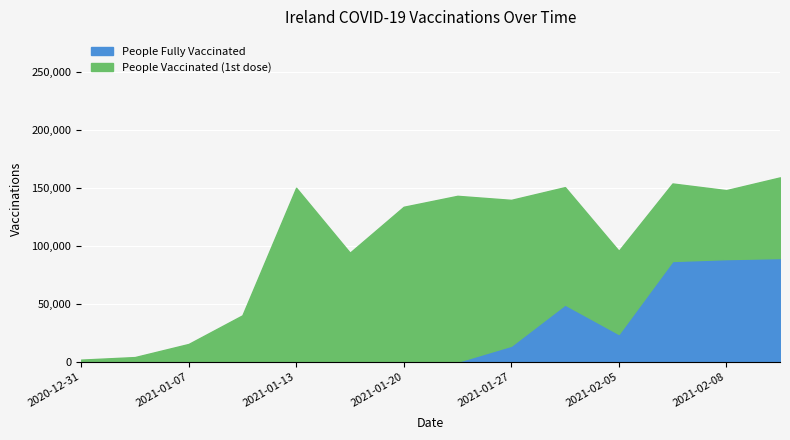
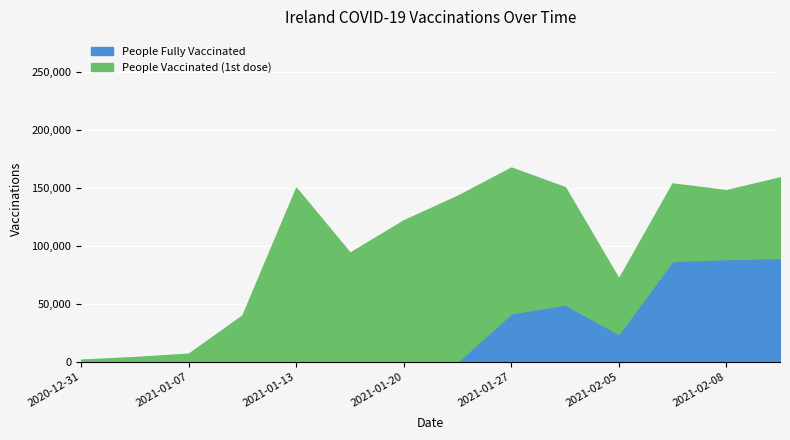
  {
    "People Fully Vaccinated": {
      "2021-01-07": "0",
      "2021-01-13": "0",
      "2021-01-20": "0",
-     "2021-01-27": "14,000",
+     "2021-01-27": "42,000",
      "2021-02-05": "24,000",
      "2021-02-08": "88,000"
    },
    "People Vaccinated (1st dose)": {
-     "2021-01-07": "15,000",
+     "2021-01-07": "7,000",
      "2021-01-13": "150,000",
-     "2021-01-20": "134,000",
+     "2021-01-20": "122,000",
      "2021-01-27": "126,000",
-     "2021-02-05": "72,000",
+     "2021-02-05": "48,000",
      "2021-02-08": "59,000"
    }
  }
